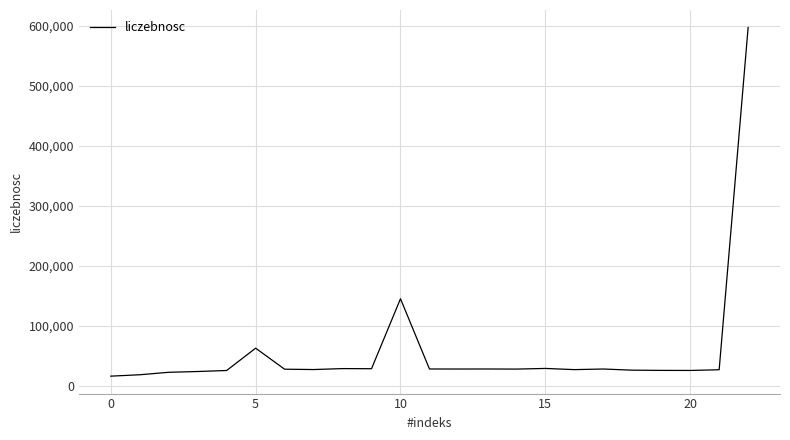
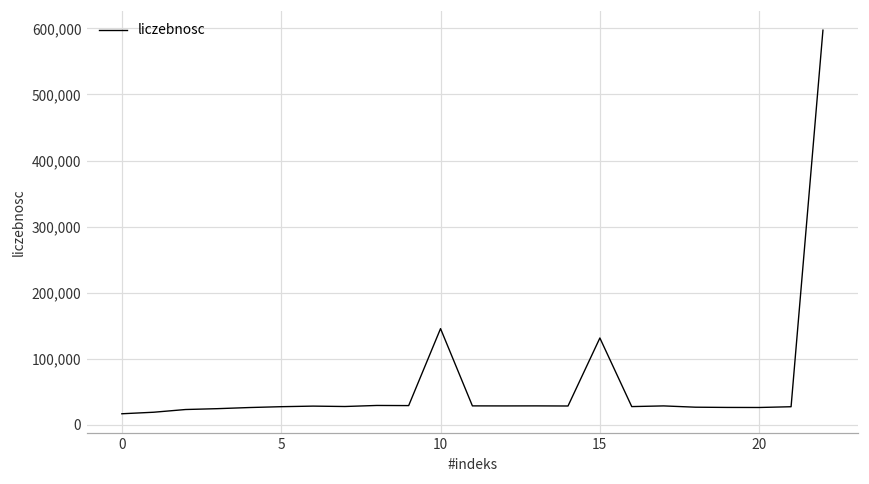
  {
    "0": "20,000",
-   "5": "60,000",
+   "5": "30,000",
    "10": "150,000",
-   "15": "30,000",
+   "15": "130,000",
    "20": "30,000"
  }
